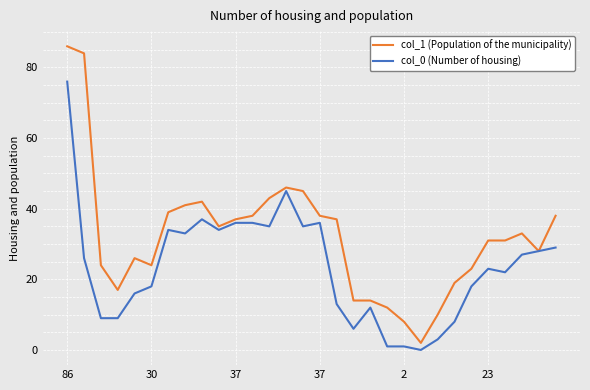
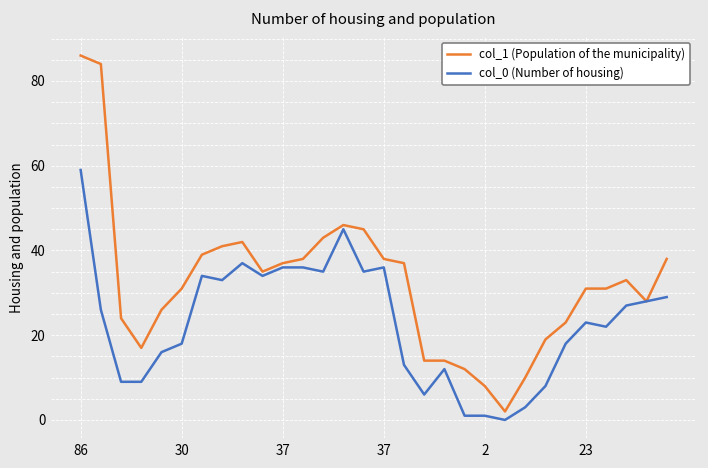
  {
    "col_1 (Population of the municipality)": {
      "86": 86,
-     "30": 24
+     "30": 31
    },
    "col_0 (Number of housing)": {
-     "86": 76,
+     "86": 59,
      "30": 18
    }
  }
